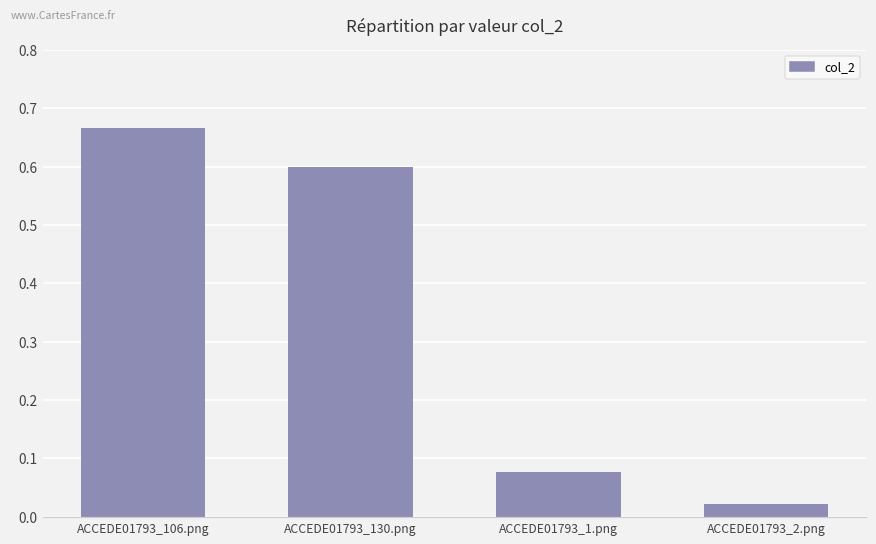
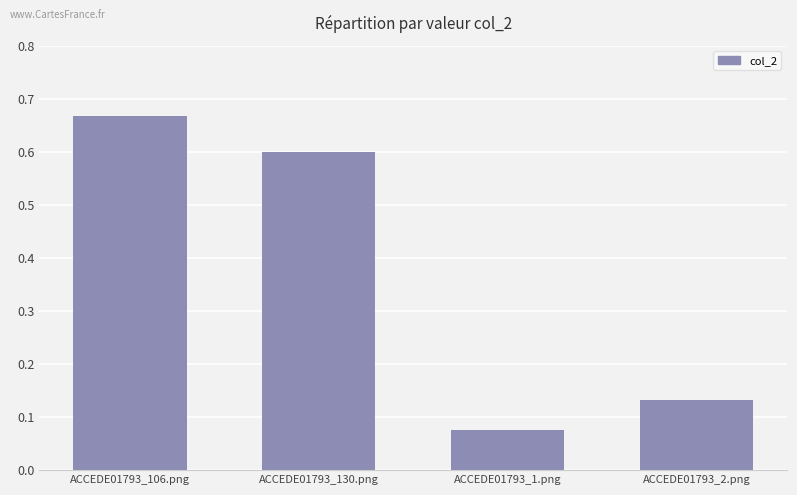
  {
    "ACCEDE01793_106.png": 0.67,
    "ACCEDE01793_130.png": 0.60,
    "ACCEDE01793_1.png": 0.08,
-   "ACCEDE01793_2.png": 0.02
+   "ACCEDE01793_2.png": 0.13
  }
